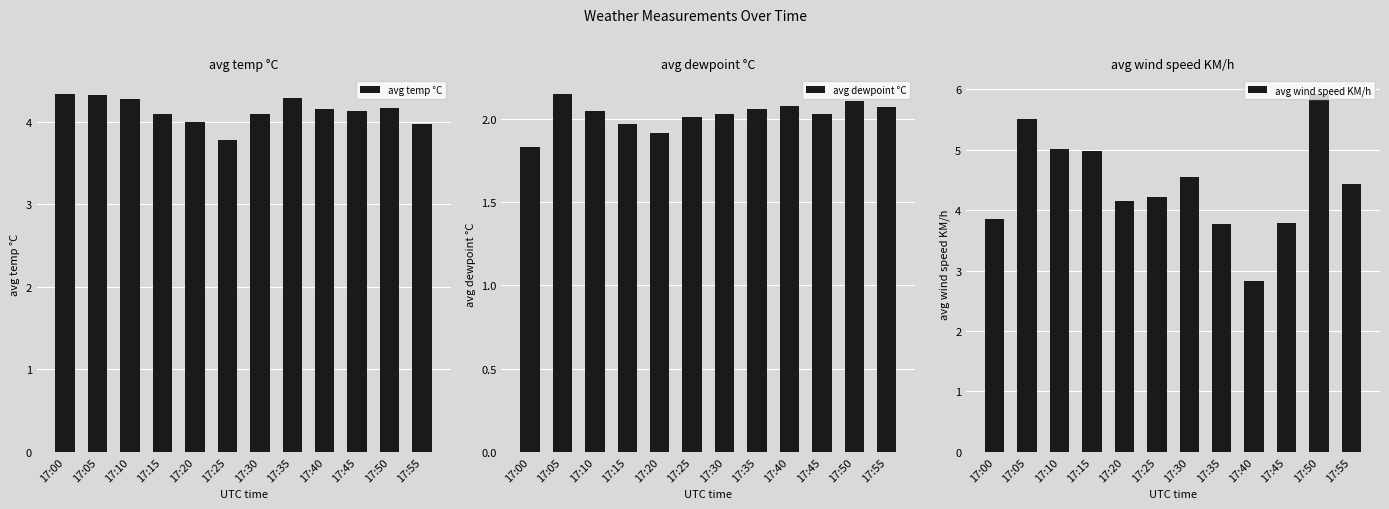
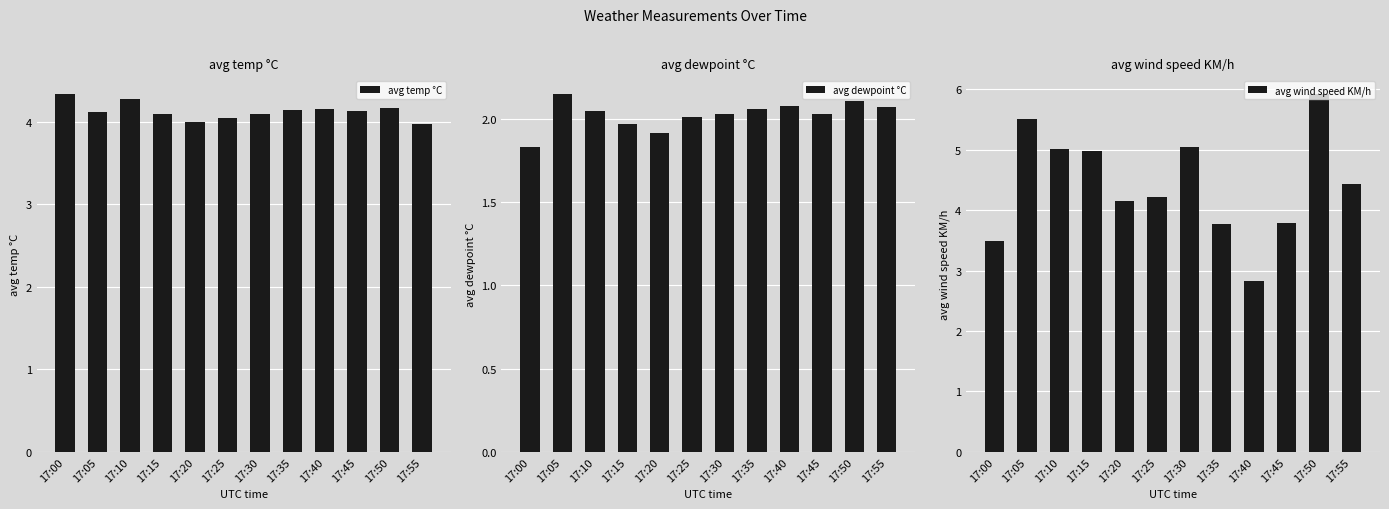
  {
    "avg temp °C": {
      "17:00": 4.3,
-     "17:05": 4.3,
+     "17:05": 4.1,
      "17:10": 4.3,
      "17:15": 4.1,
      "17:20": 4.0,
-     "17:25": 3.8,
+     "17:25": 4.0,
      "17:30": 4.1,
-     "17:35": 4.3,
+     "17:35": 4.1,
      "17:40": 4.2,
      "17:45": 4.1,
      "17:50": 4.2,
      "17:55": 4.0
    },
    "avg dewpoint °C": {
      "17:00": 1.83,
      "17:05": 2.15,
      "17:10": 2.05,
      "17:15": 1.97,
      "17:20": 1.92,
      "17:25": 2.01,
      "17:30": 2.03,
      "17:35": 2.06,
      "17:40": 2.08,
      "17:45": 2.03,
      "17:50": 2.11,
      "17:55": 2.07
    },
    "avg wind speed KM/h": {
-     "17:00": 3.9,
+     "17:00": 3.5,
      "17:05": 5.5,
      "17:10": 5.0,
      "17:15": 5.0,
      "17:20": 4.2,
      "17:25": 4.2,
-     "17:30": 4.5,
+     "17:30": 5.0,
      "17:35": 3.8,
      "17:40": 2.8,
      "17:45": 3.8,
      "17:55": 4.4
    }
  }
